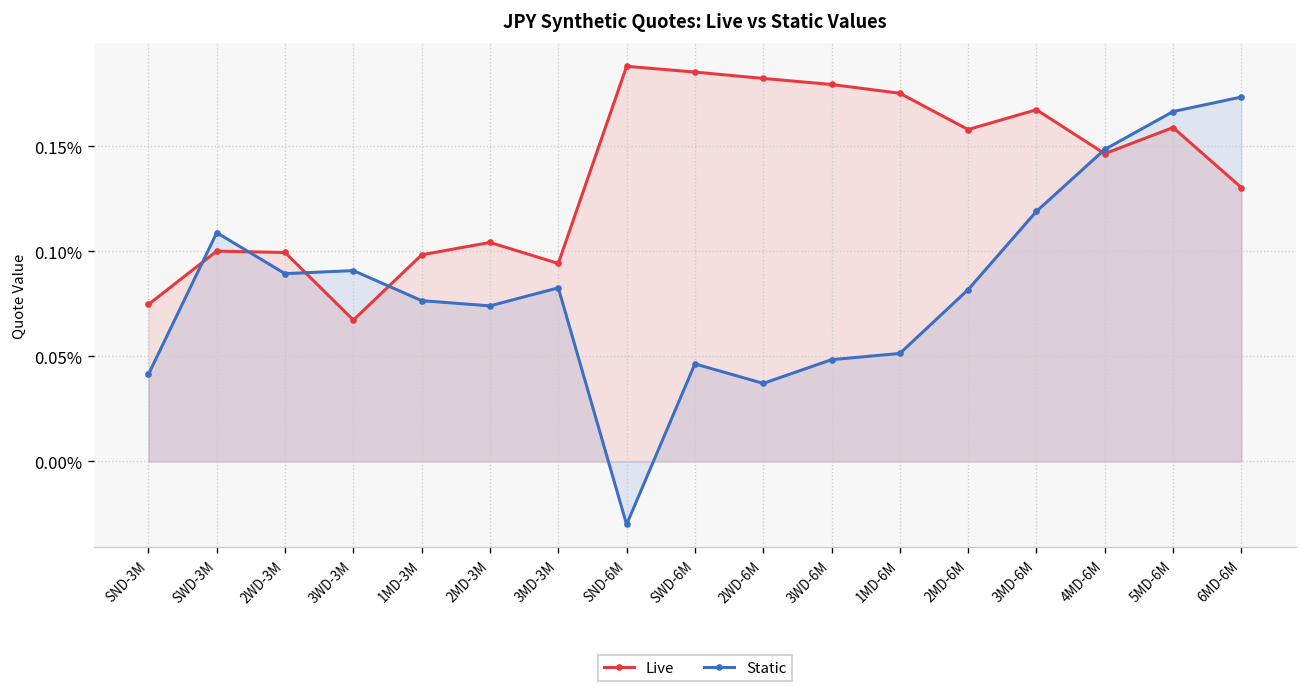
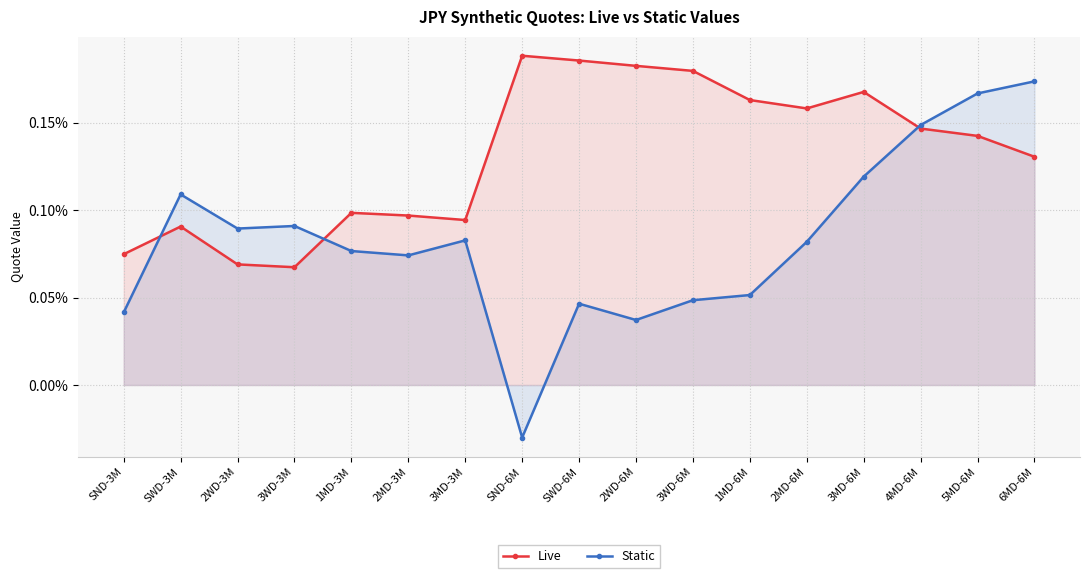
  {
    "Live": {
      "SND-3M": "0.075%",
-     "SWD-3M": "0.100%",
-     "2WD-3M": "0.100%",
+     "SWD-3M": "0.091%",
+     "2WD-3M": "0.069%",
      "3WD-3M": "0.067%",
      "1MD-3M": "0.098%",
-     "2MD-3M": "0.104%",
+     "2MD-3M": "0.097%",
      "3MD-3M": "0.094%",
      "SND-6M": "0.188%",
      "SWD-6M": "0.185%",
      "2WD-6M": "0.182%",
      "3WD-6M": "0.180%",
-     "1MD-6M": "0.175%",
+     "1MD-6M": "0.163%",
      "2MD-6M": "0.158%",
      "3MD-6M": "0.168%",
      "4MD-6M": "0.147%",
-     "5MD-6M": "0.159%",
+     "5MD-6M": "0.142%",
      "6MD-6M": "0.130%"
    }
  }
